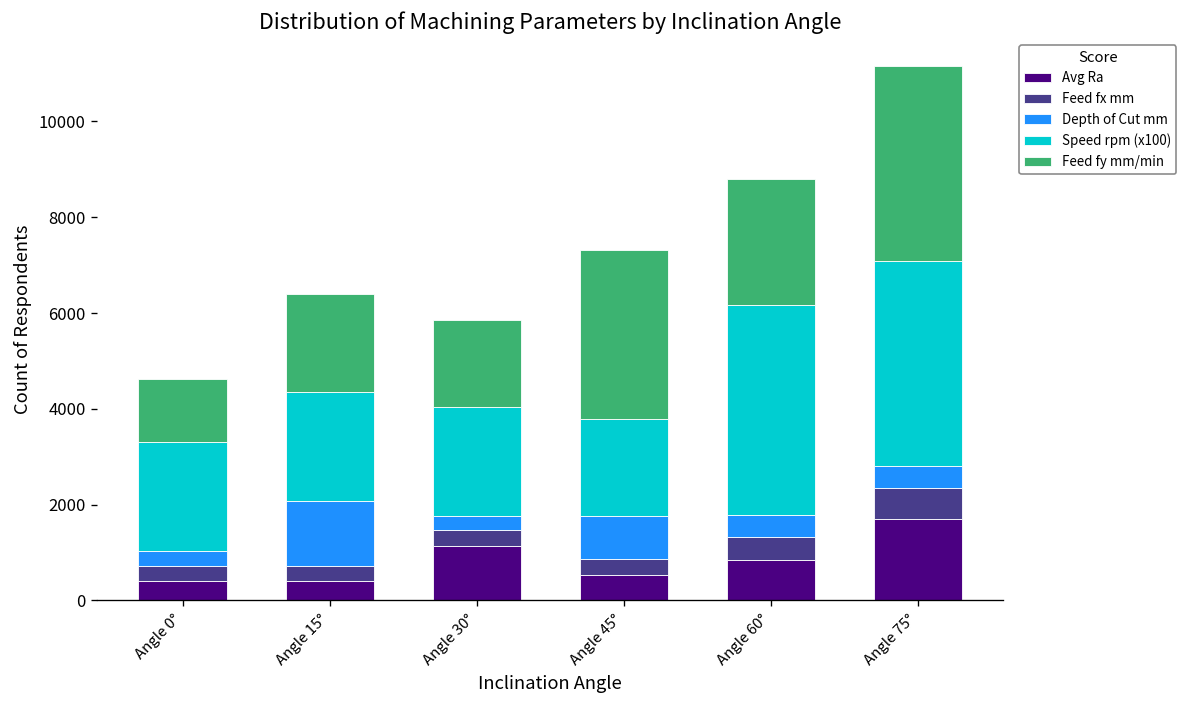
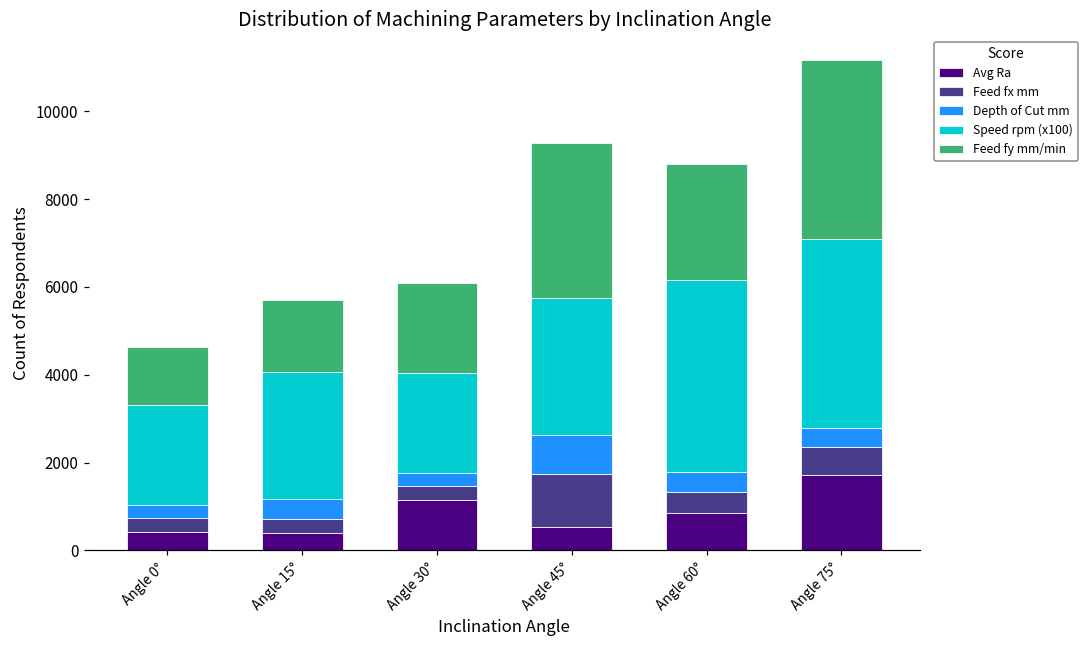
  {
    "Avg Ra": {
      "Angle 0°": 400,
      "Angle 15°": 400,
      "Angle 30°": 1100,
      "Angle 45°": 500,
      "Angle 60°": 800,
      "Angle 75°": 1700
    },
    "Feed fx mm": {
      "Angle 0°": 300,
      "Angle 15°": 300,
      "Angle 30°": 300,
-     "Angle 45°": 300,
+     "Angle 45°": 1200,
      "Angle 60°": 500,
      "Angle 75°": 600
    },
    "Depth of Cut mm": {
      "Angle 0°": 300,
-     "Angle 15°": 1400,
+     "Angle 15°": 500,
      "Angle 30°": 300,
      "Angle 45°": 900,
      "Angle 60°": 500,
      "Angle 75°": 500
    },
    "Speed rpm (x100)": {
      "Angle 0°": 2300,
-     "Angle 15°": 2300,
+     "Angle 15°": 2900,
      "Angle 30°": 2300,
-     "Angle 45°": 2000,
+     "Angle 45°": 3100,
      "Angle 60°": 4400,
      "Angle 75°": 4300
    },
    "Feed fy mm/min": {
      "Angle 0°": 1300,
-     "Angle 15°": 2000,
-     "Angle 30°": 1800,
+     "Angle 15°": 1700,
+     "Angle 30°": 2000,
      "Angle 45°": 3500,
      "Angle 60°": 2600,
      "Angle 75°": 4100
    }
  }
